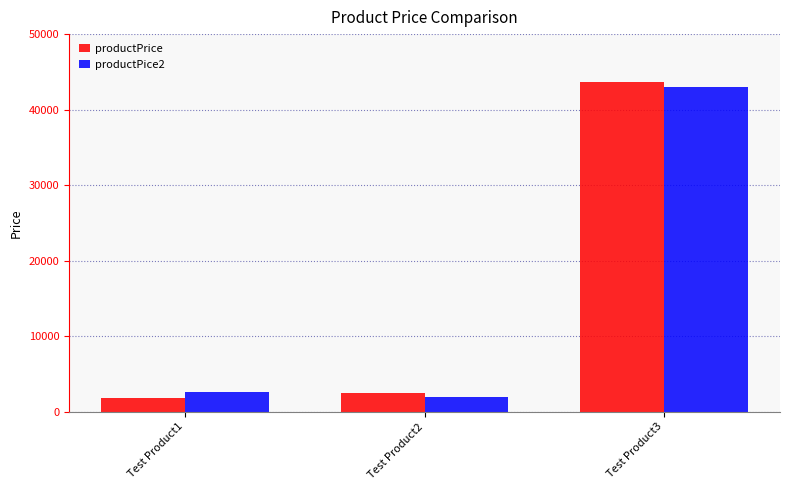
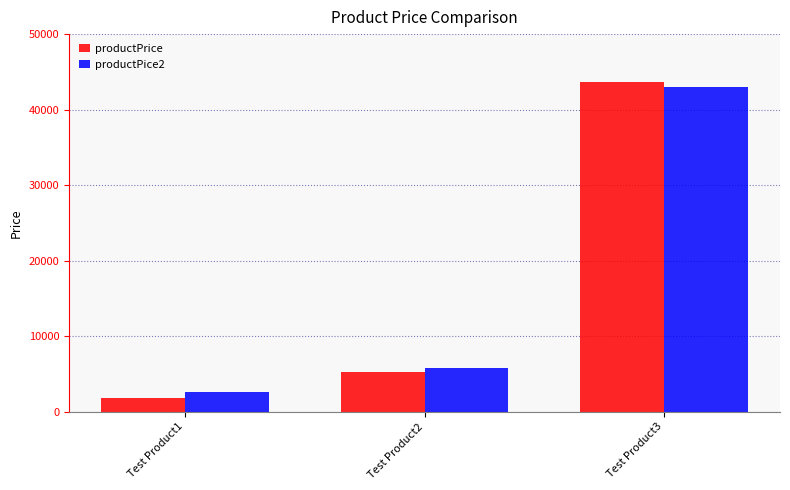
  {
    "productPrice": {
      "Test Product1": 2000,
-     "Test Product2": 2000,
+     "Test Product2": 5000,
      "Test Product3": 44000
    },
    "productPice2": {
      "Test Product1": 3000,
-     "Test Product2": 2000,
+     "Test Product2": 6000,
      "Test Product3": 43000
    }
  }
